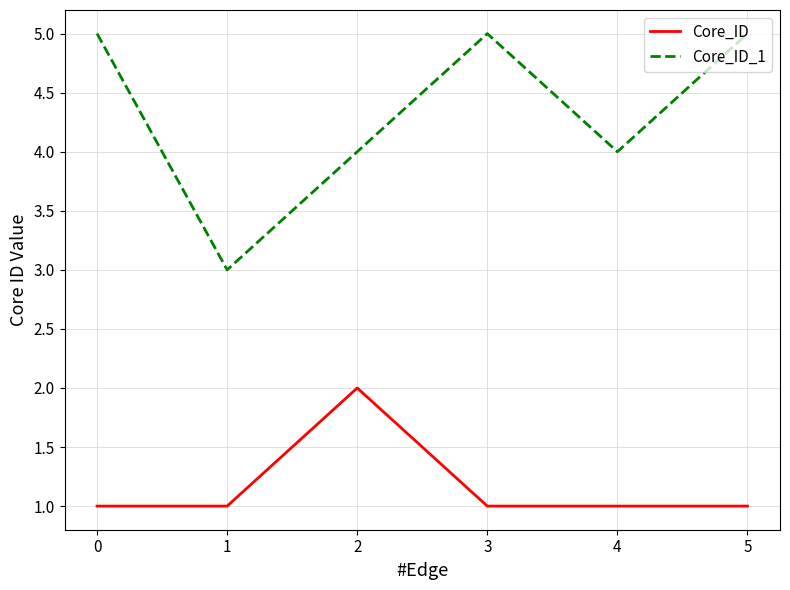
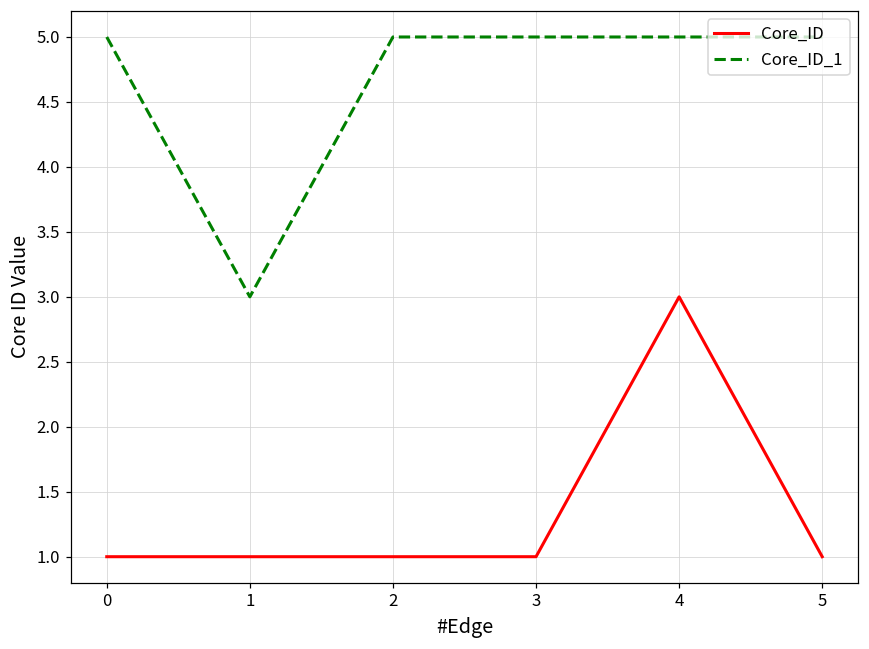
  {
    "Core_ID": {
      "0": 1,
      "1": 1,
-     "2": 2,
+     "2": 1,
      "3": 1,
-     "4": 1,
+     "4": 3,
      "5": 1
    },
    "Core_ID_1": {
      "0": 5,
      "1": 3,
-     "2": 4,
+     "2": 5,
      "3": 5,
-     "4": 4
+     "4": 5
    }
  }
